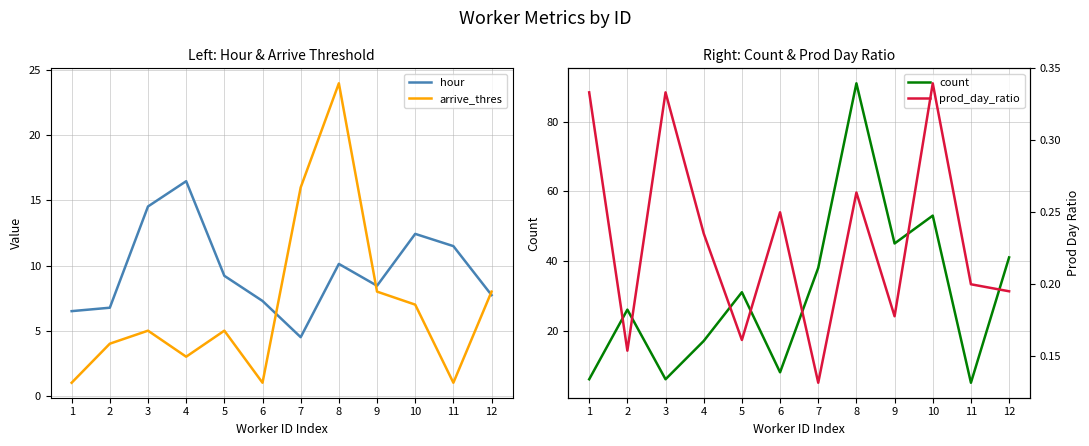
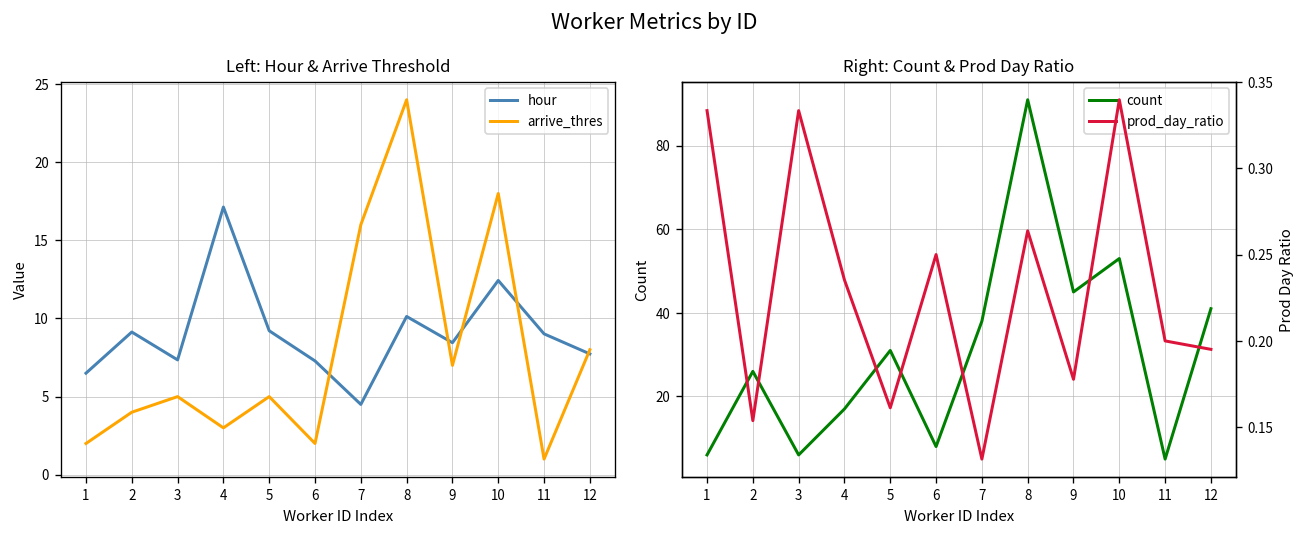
  {
    "Left: Hour & Arrive Threshold": {
      "hour": {
        "1": 6.5,
-       "2": 6.8,
-       "3": 14.5,
-       "4": 16.5,
+       "2": 9.1,
+       "3": 7.4,
+       "4": 17.1,
        "5": 9.2,
        "6": 7.3,
        "7": 4.5,
        "8": 10.1,
        "9": 8.5,
        "10": 12.4,
-       "11": 11.5,
+       "11": 9.0,
        "12": 7.7
      },
      "arrive_thres": {
-       "1": 1,
+       "1": 2,
        "2": 4,
        "3": 5,
        "4": 3,
        "5": 5,
-       "6": 1,
+       "6": 2,
        "7": 16,
        "8": 24,
-       "9": 8,
-       "10": 7,
+       "9": 7,
+       "10": 18,
        "11": 1,
        "12": 8
      }
    }
  }
